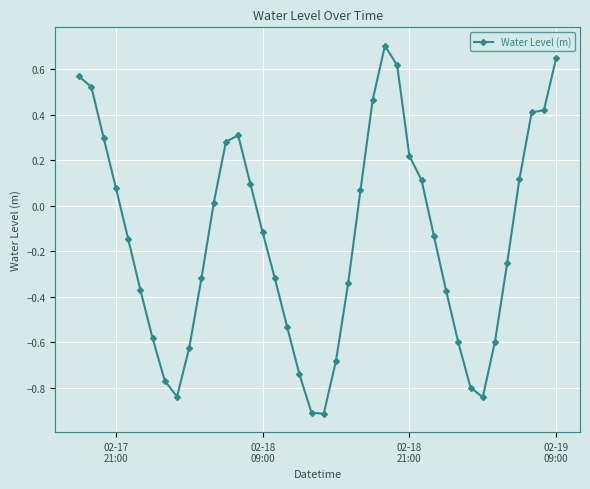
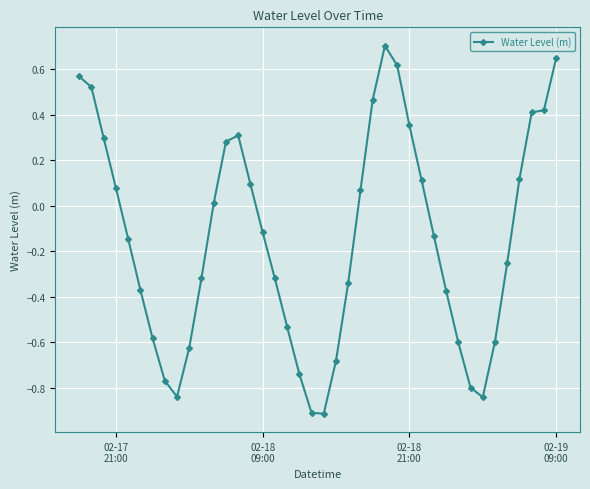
  {
    "02-17 21:00": 0.08,
    "02-18 09:00": -0.12,
-   "02-18 21:00": 0.22,
+   "02-18 21:00": 0.35,
    "02-19 09:00": 0.65
  }
